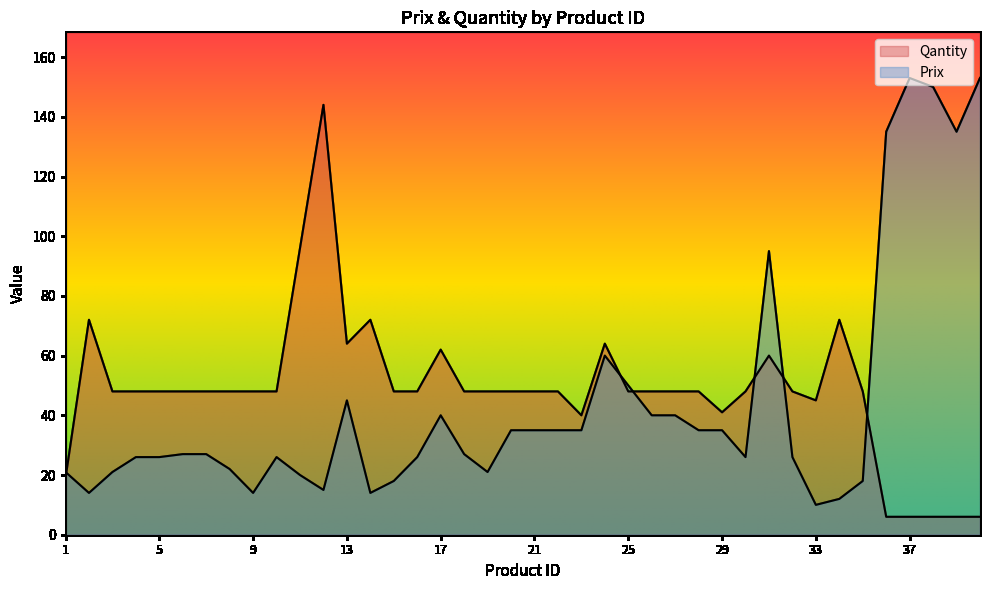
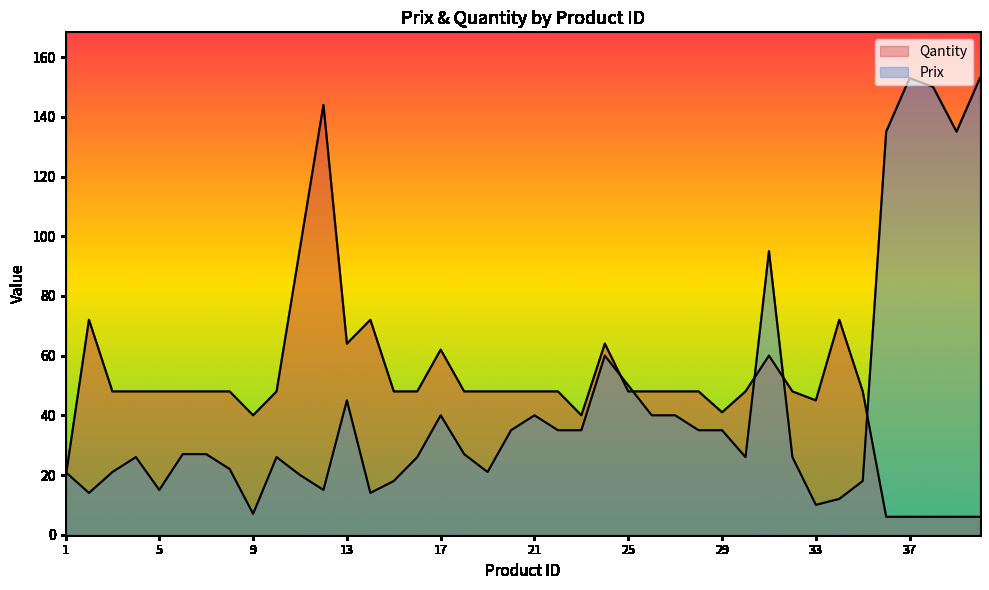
  {
    "Qantity": {
      "1": 19,
      "5": 48,
-     "9": 48,
+     "9": 40,
      "13": 64,
      "17": 62,
      "21": 48,
      "25": 48,
      "29": 41,
      "33": 45,
      "37": 6
    },
    "Prix": {
      "1": 21,
-     "5": 26,
-     "9": 14,
+     "5": 15,
+     "9": 7,
      "13": 45,
      "17": 40,
-     "21": 35,
+     "21": 40,
      "25": 50,
      "29": 35,
      "33": 10
    }
  }
